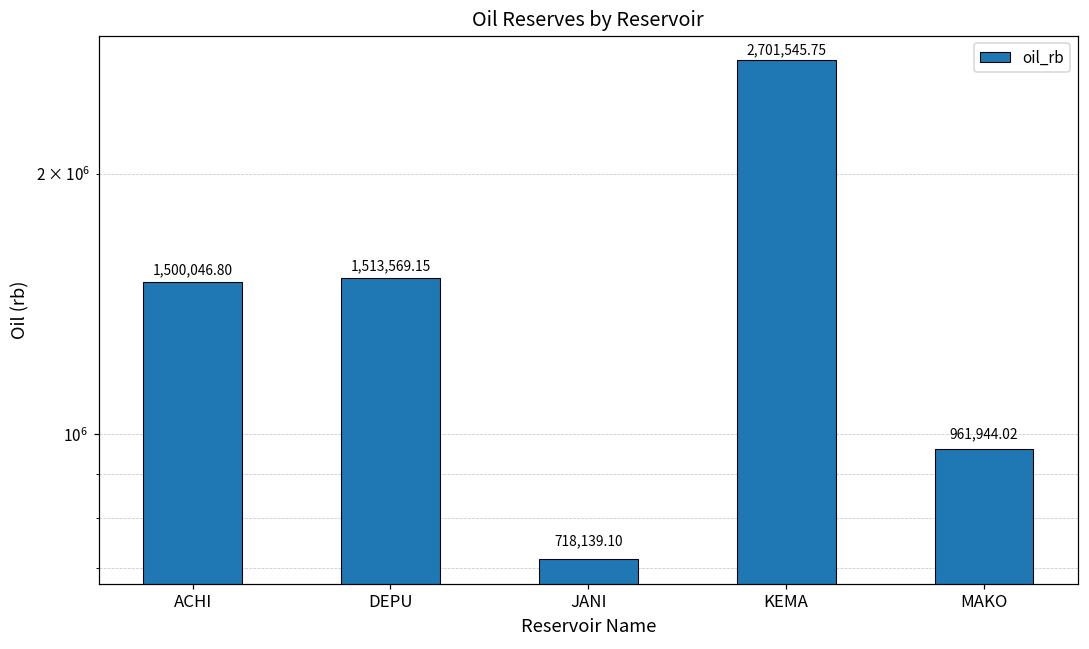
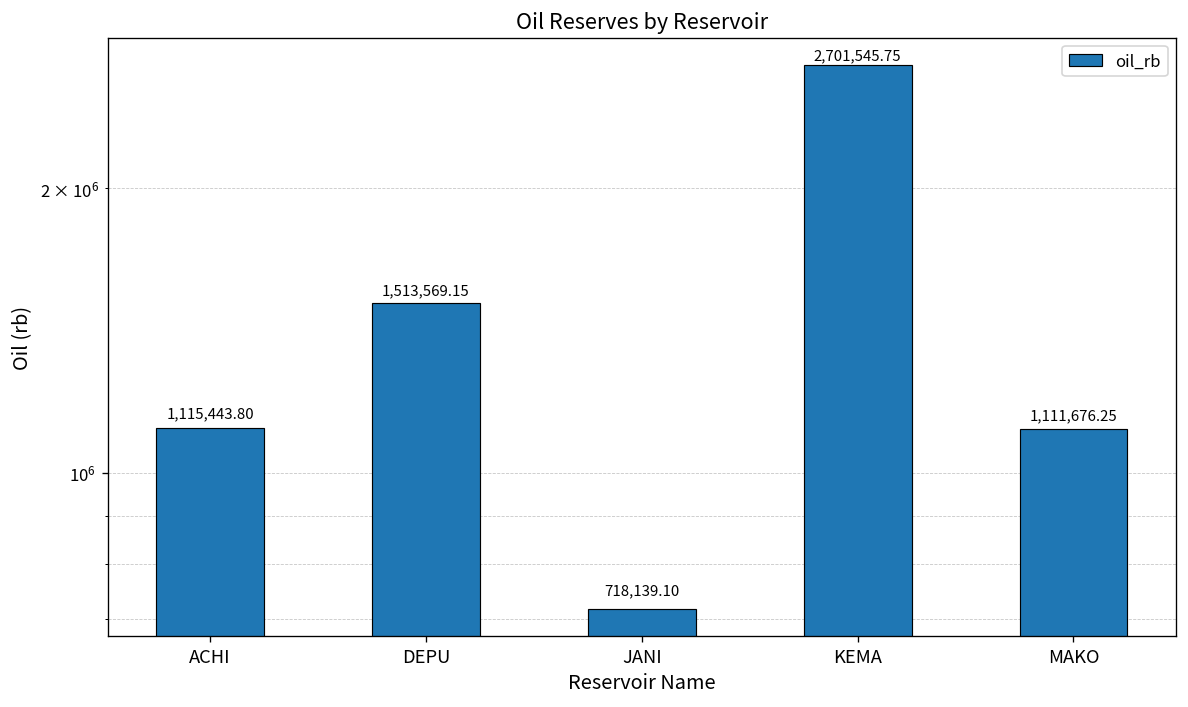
  {
-   "ACHI": "1,500,046.80",
+   "ACHI": "1,115,443.80",
    "DEPU": "1,513,569.15",
    "JANI": "718,139.10",
    "KEMA": "2,701,545.75",
-   "MAKO": "961,944.02"
+   "MAKO": "1,111,676.25"
  }
